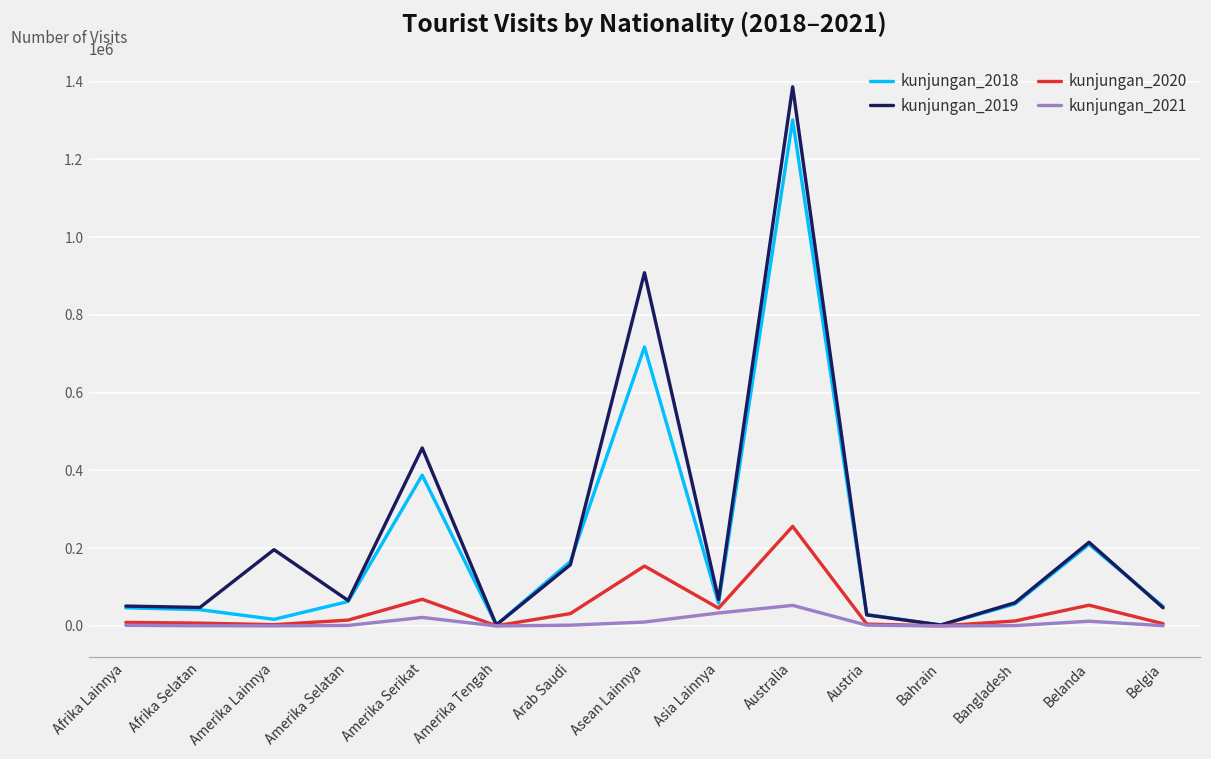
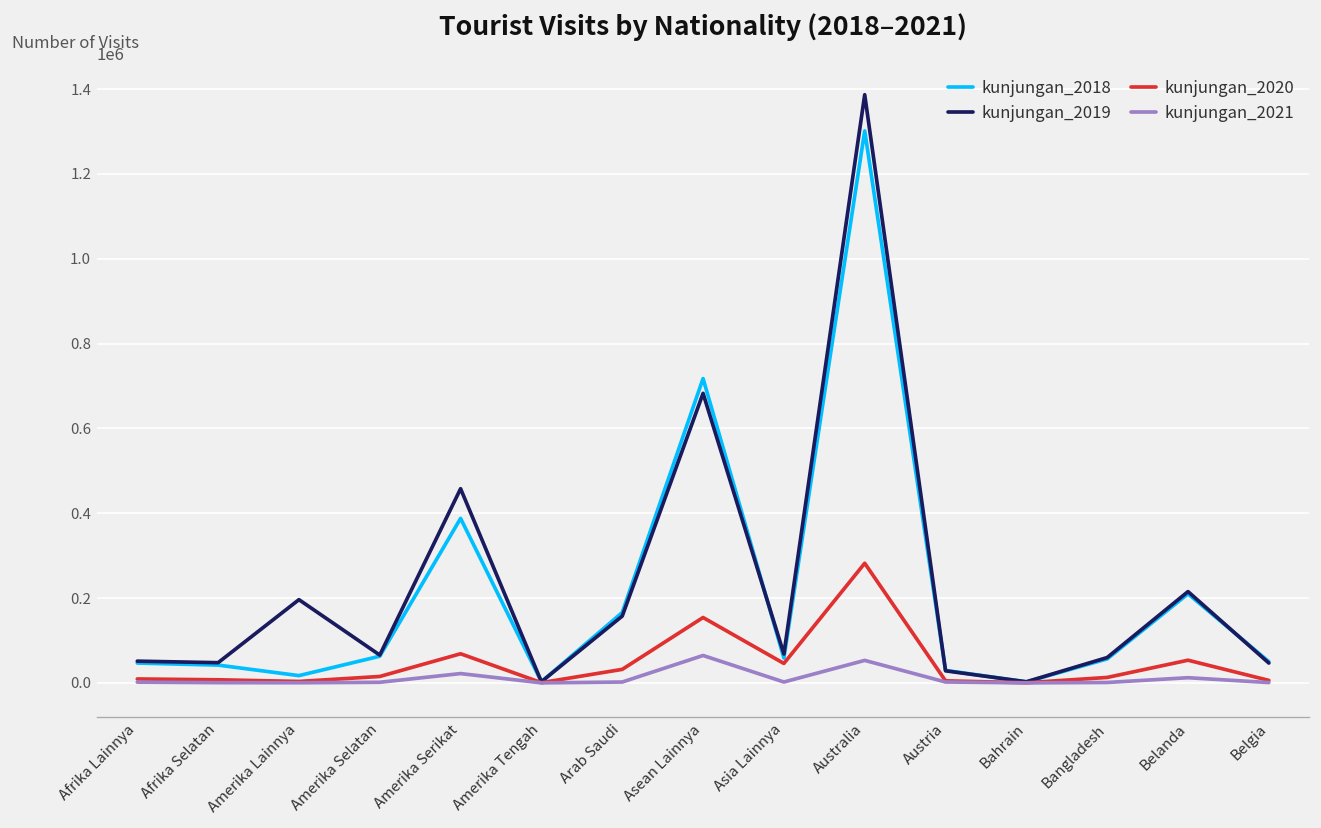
  {
    "kunjungan_2018": {
      "Amerika Lainnya": 20000,
      "Amerika Serikat": 390000,
      "Arab Saudi": 170000,
      "Asean Lainnya": 720000,
      "Asia Lainnya": 60000,
      "Australia": 1300000
    },
    "kunjungan_2019": {
      "Amerika Lainnya": 200000,
      "Amerika Serikat": 460000,
      "Arab Saudi": 160000,
-     "Asean Lainnya": 910000,
+     "Asean Lainnya": 680000,
      "Asia Lainnya": 70000,
      "Australia": 1390000
    },
    "kunjungan_2020": {
      "Afrika Lainnya": 10000,
      "Amerika Selatan": 20000,
      "Amerika Serikat": 70000,
      "Arab Saudi": 30000,
      "Asean Lainnya": 150000,
      "Asia Lainnya": 50000,
-     "Australia": 260000,
+     "Australia": 280000,
      "Bangladesh": 10000,
      "Belanda": 50000
    },
    "kunjungan_2021": {
      "Afrika Lainnya": 0,
      "Amerika Selatan": 0,
      "Amerika Serikat": 20000,
      "Arab Saudi": 0,
-     "Asean Lainnya": 10000,
-     "Asia Lainnya": 30000,
+     "Asean Lainnya": 60000,
+     "Asia Lainnya": 0,
      "Australia": 50000,
      "Bangladesh": 0,
      "Belanda": 10000
    }
  }
